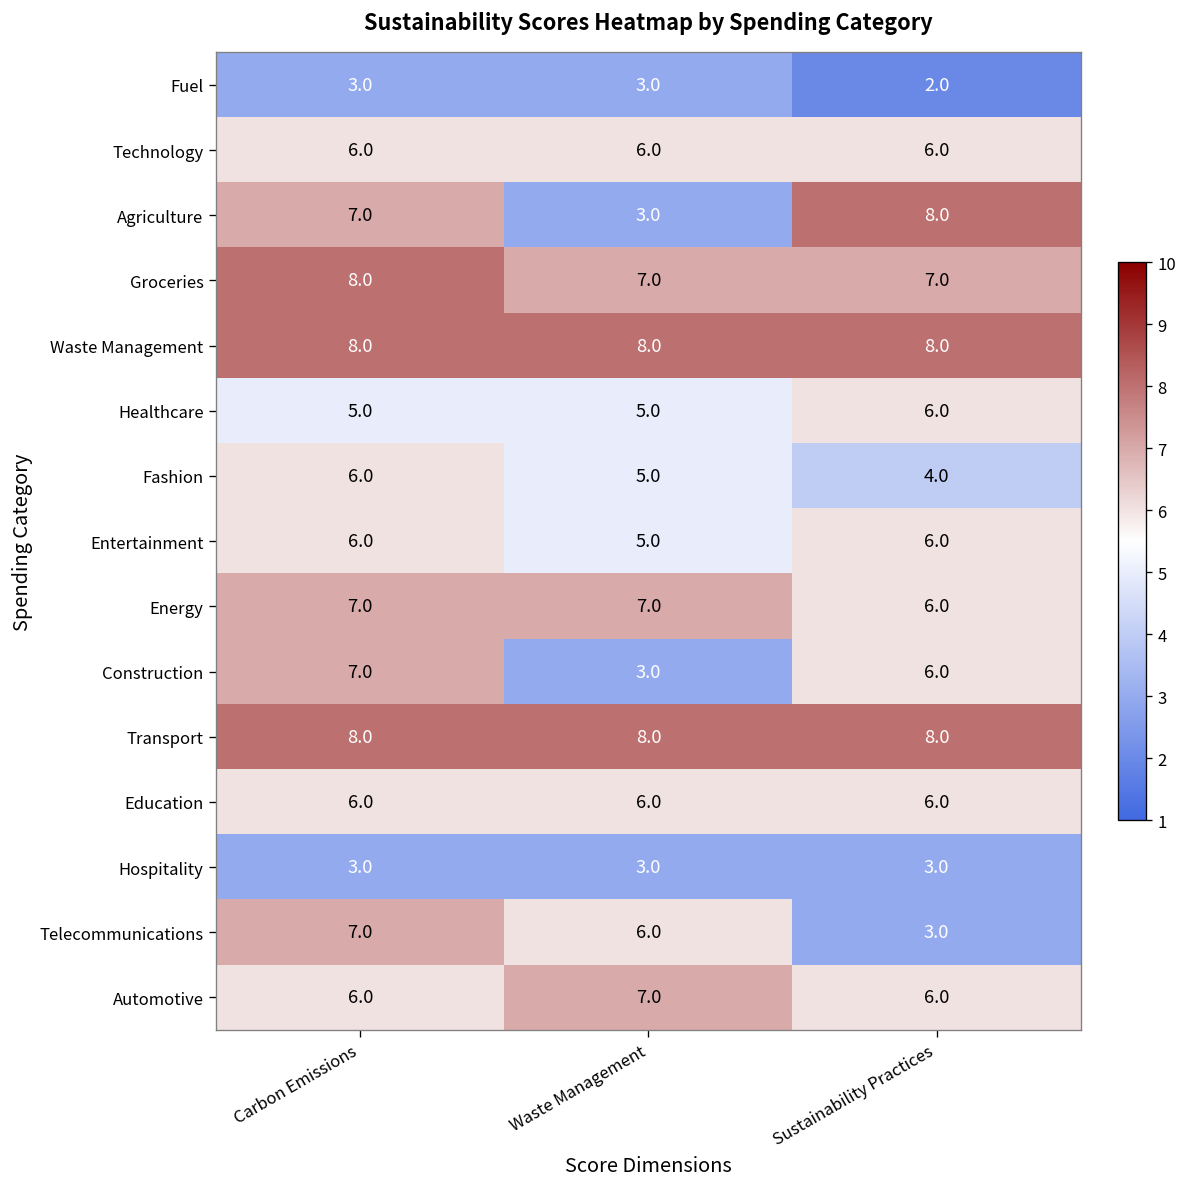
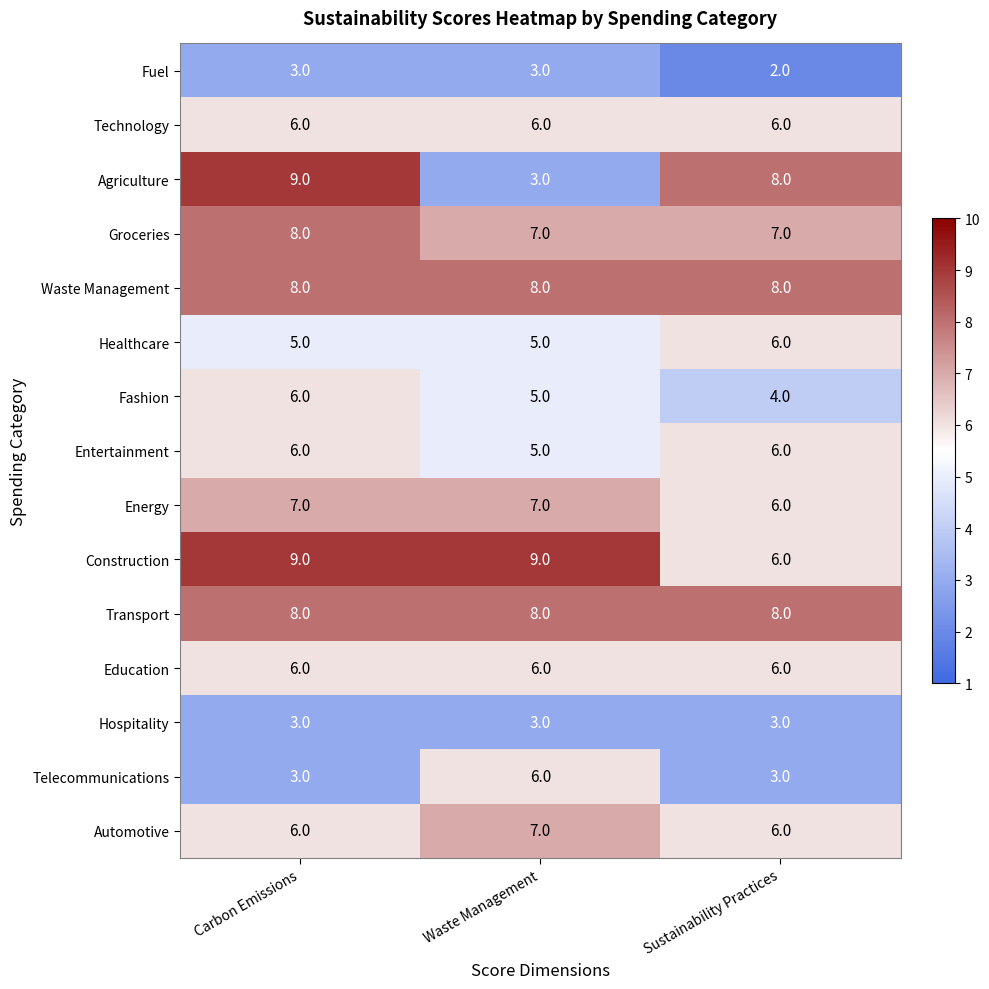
  {
    "Fuel": {
      "Carbon Emissions": 3.0,
      "Waste Management": 3.0,
      "Sustainability Practices": 2.0
    },
    "Technology": {
      "Carbon Emissions": 6.0,
      "Waste Management": 6.0,
      "Sustainability Practices": 6.0
    },
    "Agriculture": {
-     "Carbon Emissions": 7.0,
+     "Carbon Emissions": 9.0,
      "Waste Management": 3.0,
      "Sustainability Practices": 8.0
    },
    "Groceries": {
      "Carbon Emissions": 8.0,
      "Waste Management": 7.0,
      "Sustainability Practices": 7.0
    },
    "Waste Management": {
      "Carbon Emissions": 8.0,
      "Waste Management": 8.0,
      "Sustainability Practices": 8.0
    },
    "Healthcare": {
      "Carbon Emissions": 5.0,
      "Waste Management": 5.0,
      "Sustainability Practices": 6.0
    },
    "Fashion": {
      "Carbon Emissions": 6.0,
      "Waste Management": 5.0,
      "Sustainability Practices": 4.0
    },
    "Entertainment": {
      "Carbon Emissions": 6.0,
      "Waste Management": 5.0,
      "Sustainability Practices": 6.0
    },
    "Energy": {
      "Carbon Emissions": 7.0,
      "Waste Management": 7.0,
      "Sustainability Practices": 6.0
    },
    "Construction": {
-     "Carbon Emissions": 7.0,
-     "Waste Management": 3.0,
+     "Carbon Emissions": 9.0,
+     "Waste Management": 9.0,
      "Sustainability Practices": 6.0
    },
    "Transport": {
      "Carbon Emissions": 8.0,
      "Waste Management": 8.0,
      "Sustainability Practices": 8.0
    },
    "Education": {
      "Carbon Emissions": 6.0,
      "Waste Management": 6.0,
      "Sustainability Practices": 6.0
    },
    "Hospitality": {
      "Carbon Emissions": 3.0,
      "Waste Management": 3.0,
      "Sustainability Practices": 3.0
    },
    "Telecommunications": {
-     "Carbon Emissions": 7.0,
+     "Carbon Emissions": 3.0,
      "Waste Management": 6.0,
      "Sustainability Practices": 3.0
    },
    "Automotive": {
      "Carbon Emissions": 6.0,
      "Waste Management": 7.0,
      "Sustainability Practices": 6.0
    }
  }
